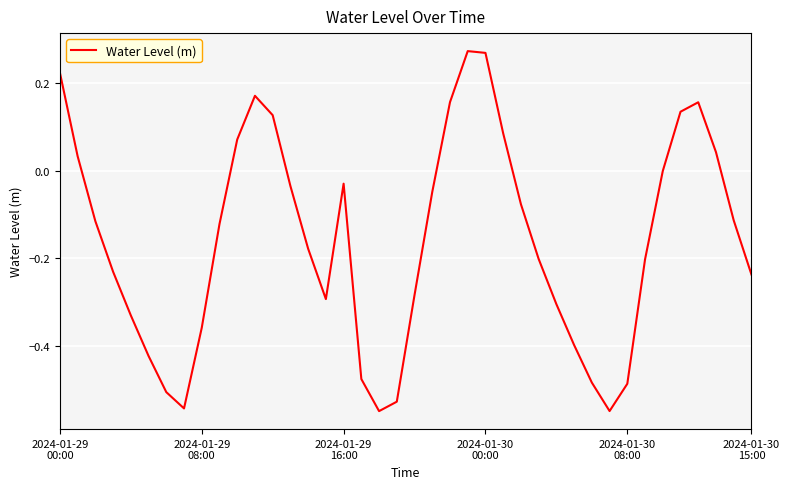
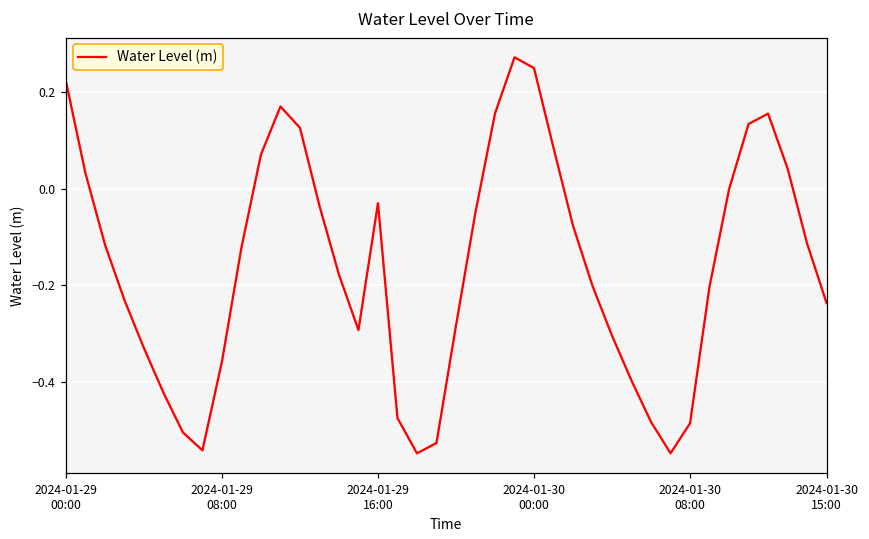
  {
    "2024-01-29 00:00": 0.22,
    "2024-01-29 08:00": -0.36,
    "2024-01-29 16:00": -0.03,
-   "2024-01-30 00:00": 0.27,
+   "2024-01-30 00:00": 0.25,
    "2024-01-30 08:00": -0.49,
    "2024-01-30 15:00": -0.24
  }
